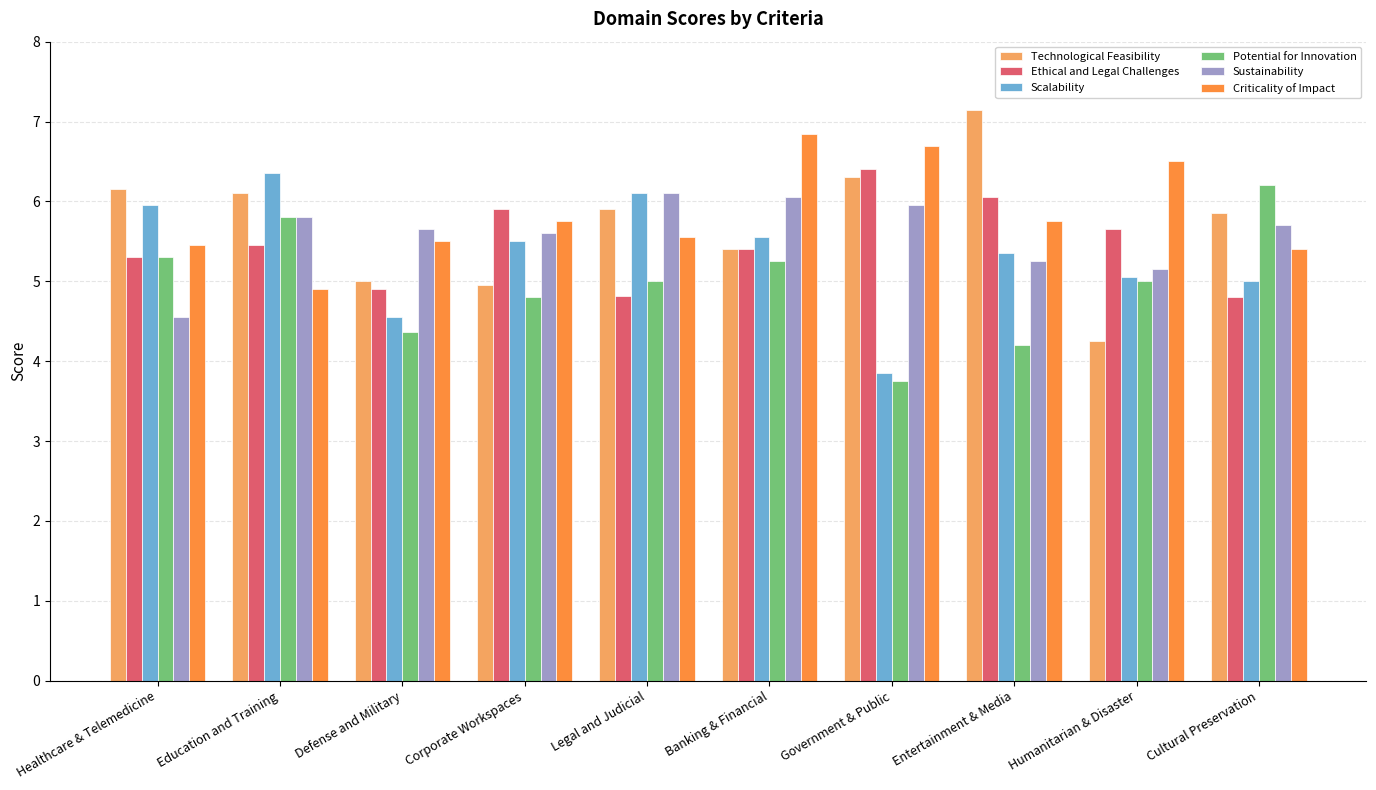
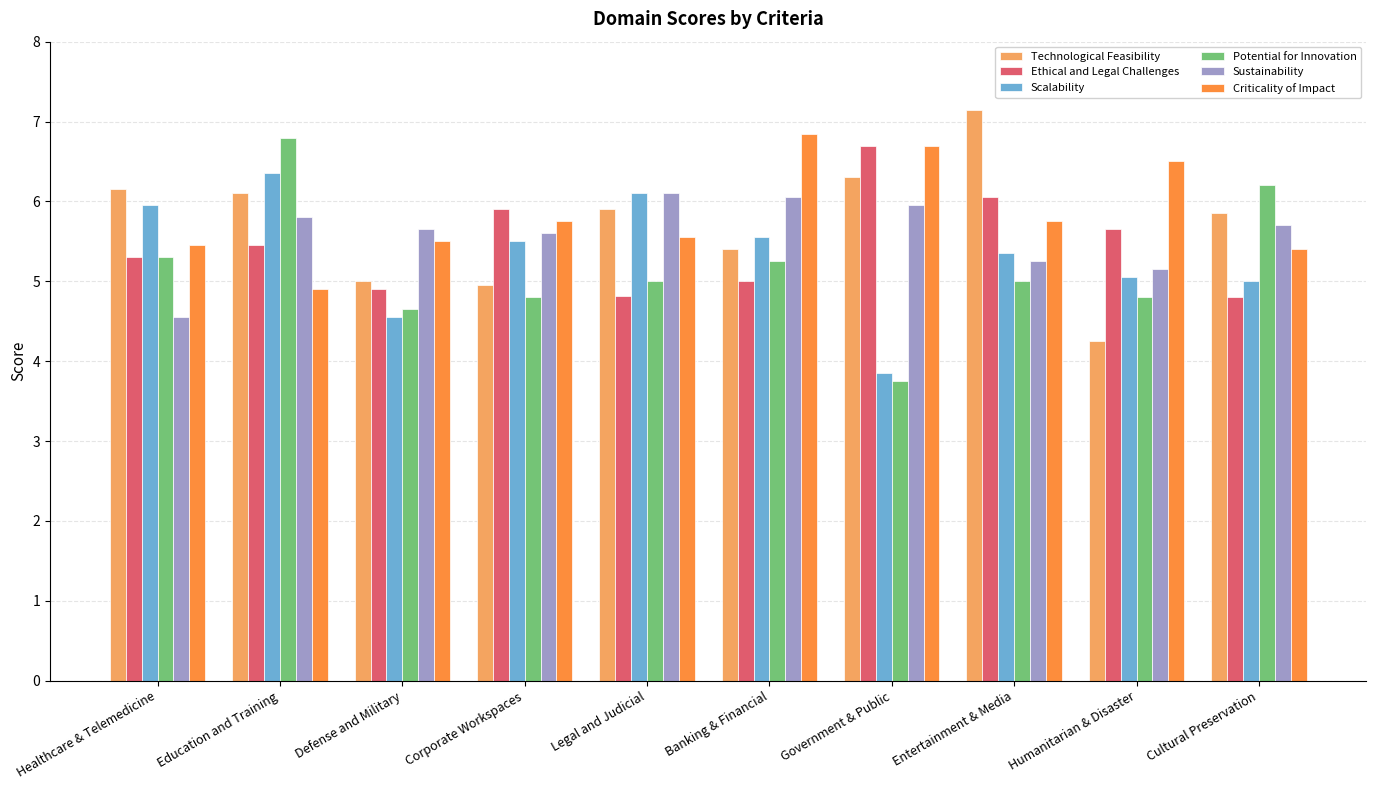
  {
    "Ethical and Legal Challenges": {
      "Healthcare & Telemedicine": 5.3,
      "Education and Training": 5.5,
      "Defense and Military": 4.9,
      "Corporate Workspaces": 5.9,
      "Legal and Judicial": 4.8,
-     "Banking & Financial": 5.4,
-     "Government & Public": 6.4,
+     "Banking & Financial": 5.0,
+     "Government & Public": 6.7,
      "Entertainment & Media": 6.1,
      "Humanitarian & Disaster": 5.7,
      "Cultural Preservation": 4.8
    },
    "Potential for Innovation": {
      "Healthcare & Telemedicine": 5.3,
-     "Education and Training": 5.8,
-     "Defense and Military": 4.4,
+     "Education and Training": 6.8,
+     "Defense and Military": 4.7,
      "Corporate Workspaces": 4.8,
      "Legal and Judicial": 5.0,
      "Banking & Financial": 5.3,
      "Government & Public": 3.8,
-     "Entertainment & Media": 4.2,
-     "Humanitarian & Disaster": 5.0,
+     "Entertainment & Media": 5.0,
+     "Humanitarian & Disaster": 4.8,
      "Cultural Preservation": 6.2
    }
  }
